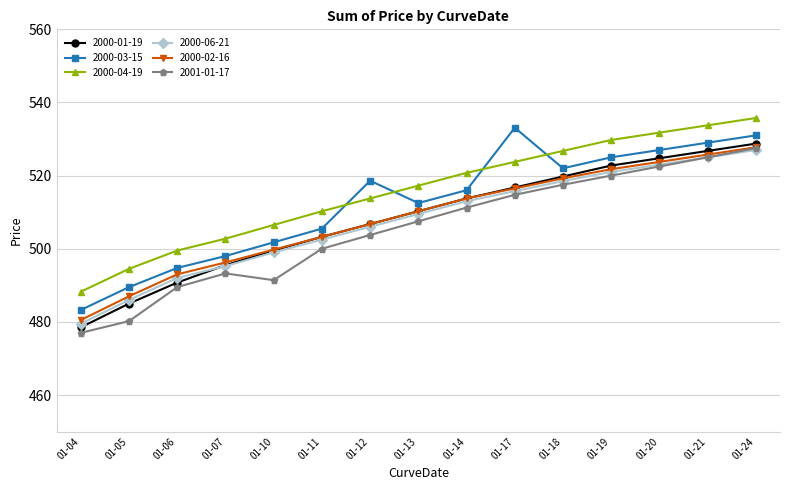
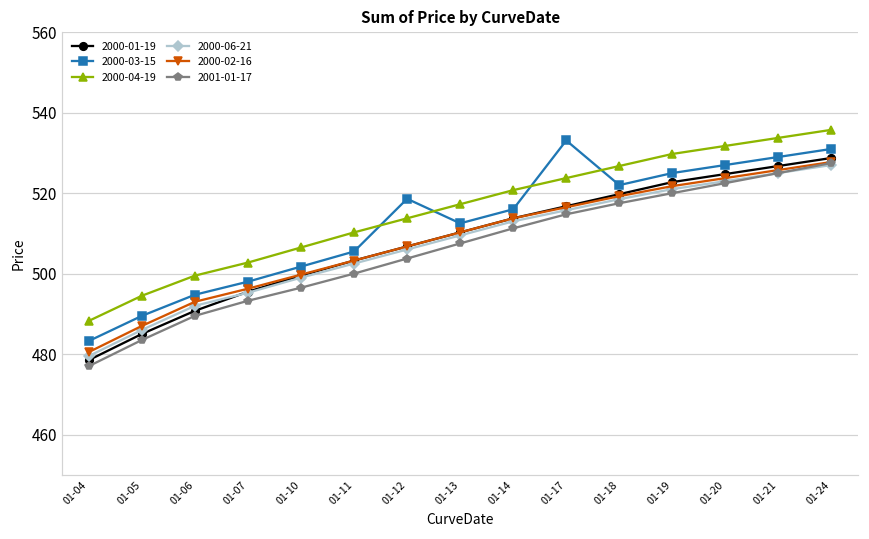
  {
    "2000-01-19": {
      "01-04": 479,
      "01-05": 485,
      "01-06": 491,
      "01-19": 523,
      "01-20": 525,
      "01-21": 527,
      "01-24": 529
    },
    "2000-03-15": {
      "01-04": 483,
      "01-05": 490,
      "01-06": 495,
      "01-07": 498,
      "01-10": 502,
      "01-11": 506,
      "01-12": 519,
      "01-13": 513,
      "01-14": 516,
      "01-17": 533,
      "01-18": 522,
      "01-19": 525,
      "01-20": 527,
      "01-21": 529,
      "01-24": 531
    },
    "2000-04-19": {
      "01-04": 488,
      "01-05": 495,
      "01-06": 500,
      "01-07": 503,
      "01-10": 507,
      "01-11": 510,
      "01-12": 514,
      "01-13": 517,
      "01-14": 521,
      "01-17": 524,
      "01-18": 527,
      "01-19": 530,
      "01-20": 532,
      "01-21": 534,
      "01-24": 536
    },
    "2000-06-21": {
      "01-04": 480,
      "01-05": 486,
      "01-06": 492,
      "01-11": 503,
      "01-12": 506,
      "01-13": 510,
      "01-14": 513,
      "01-17": 516,
      "01-18": 519,
      "01-19": 521
    },
    "2000-02-16": {
      "01-04": 481,
      "01-05": 487,
      "01-06": 493,
      "01-07": 496,
      "01-19": 522,
      "01-20": 524,
      "01-21": 526
    },
    "2001-01-17": {
      "01-04": 477,
-     "01-05": 480,
+     "01-05": 484,
      "01-06": 490,
      "01-07": 493,
-     "01-10": 491,
+     "01-10": 497,
      "01-11": 500,
      "01-12": 504,
      "01-13": 508,
      "01-14": 511,
      "01-17": 515,
      "01-18": 518,
      "01-19": 520
    }
  }
